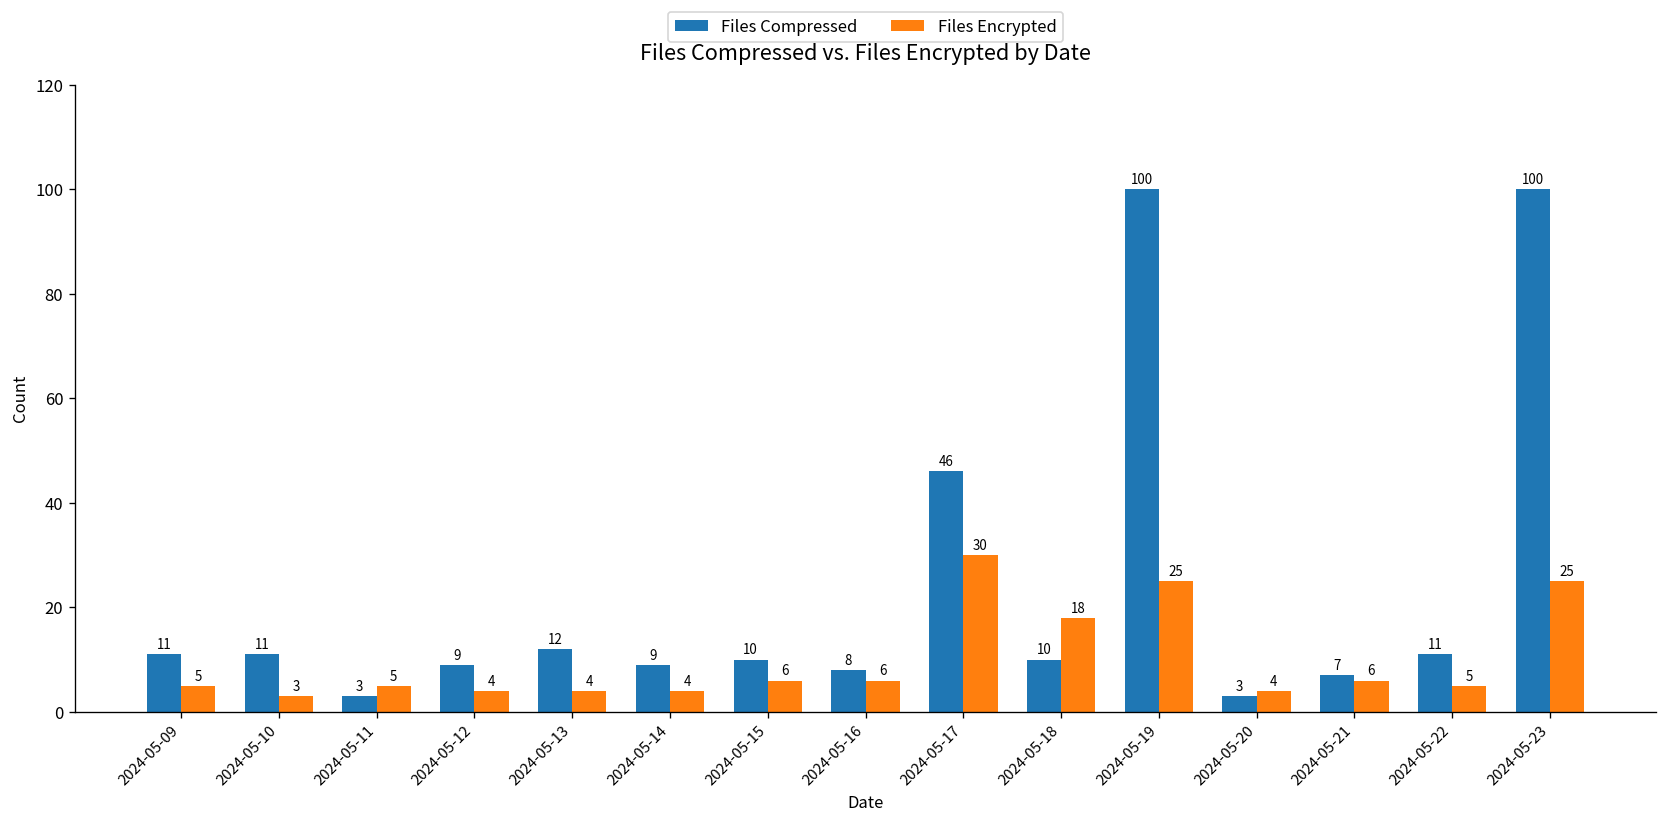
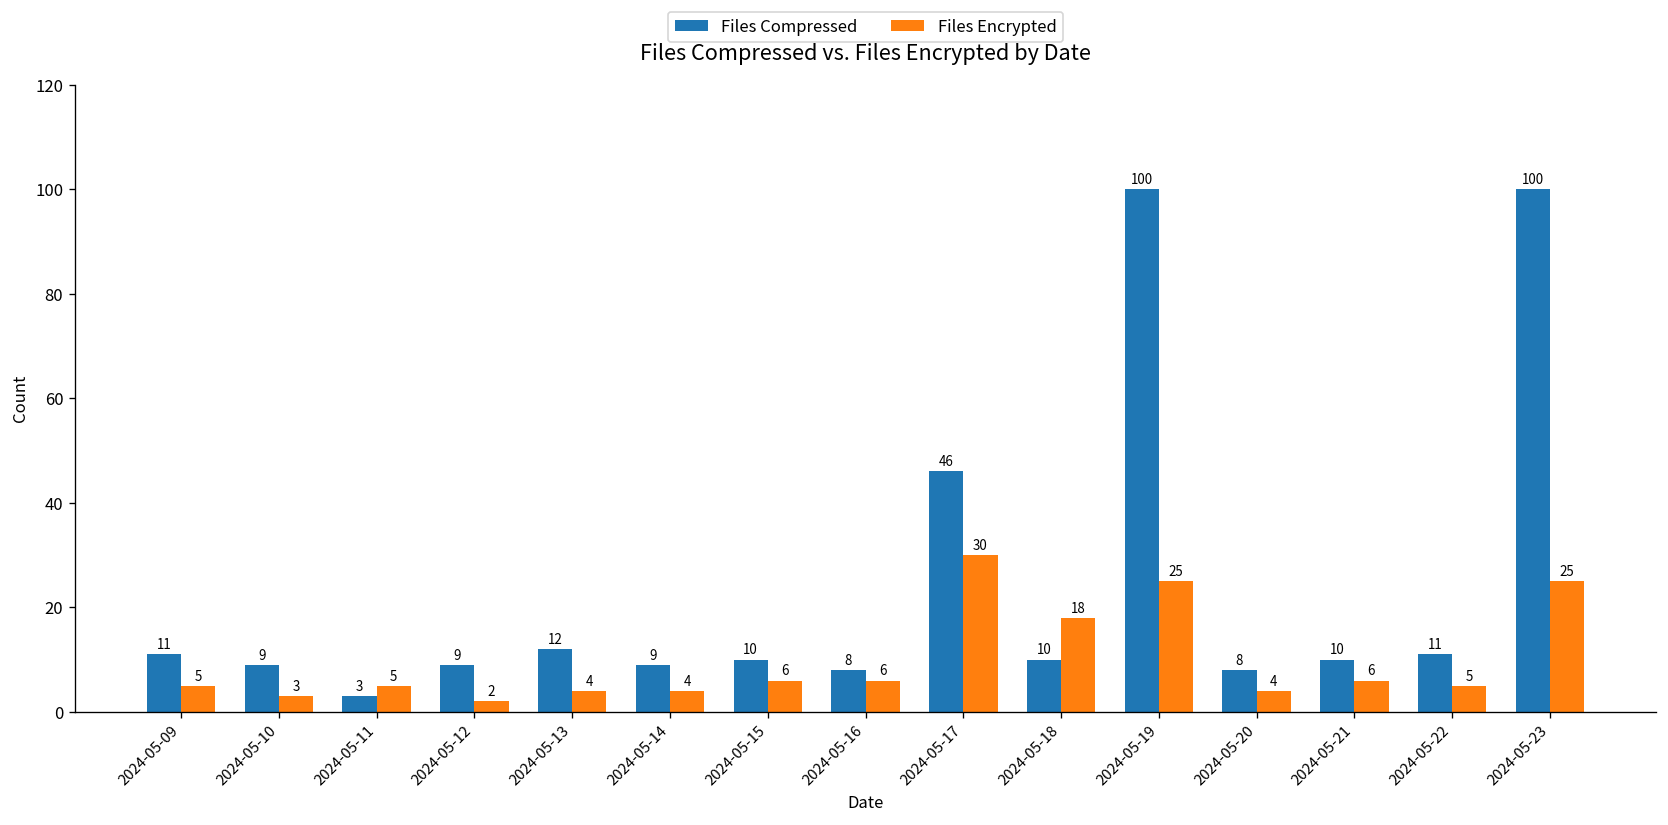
  {
    "Files Compressed": {
      "2024-05-09": 11,
-     "2024-05-10": 11,
+     "2024-05-10": 9,
      "2024-05-11": 3,
      "2024-05-12": 9,
      "2024-05-13": 12,
      "2024-05-14": 9,
      "2024-05-15": 10,
      "2024-05-16": 8,
      "2024-05-17": 46,
      "2024-05-18": 10,
      "2024-05-19": 100,
-     "2024-05-20": 3,
-     "2024-05-21": 7,
+     "2024-05-20": 8,
+     "2024-05-21": 10,
      "2024-05-22": 11,
      "2024-05-23": 100
    },
    "Files Encrypted": {
      "2024-05-09": 5,
      "2024-05-10": 3,
      "2024-05-11": 5,
-     "2024-05-12": 4,
+     "2024-05-12": 2,
      "2024-05-13": 4,
      "2024-05-14": 4,
      "2024-05-15": 6,
      "2024-05-16": 6,
      "2024-05-17": 30,
      "2024-05-18": 18,
      "2024-05-19": 25,
      "2024-05-20": 4,
      "2024-05-21": 6,
      "2024-05-22": 5,
      "2024-05-23": 25
    }
  }
